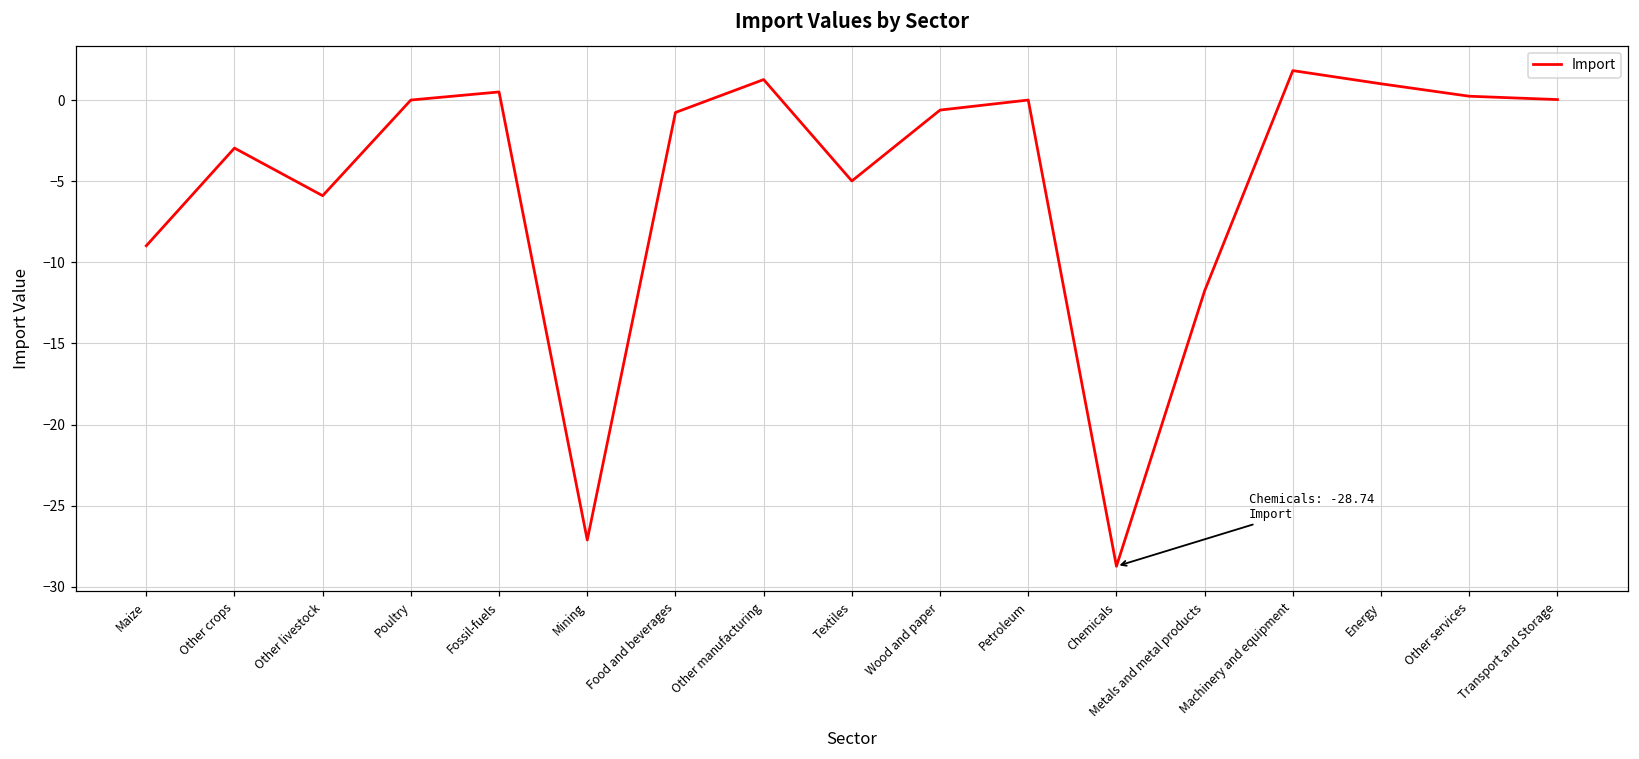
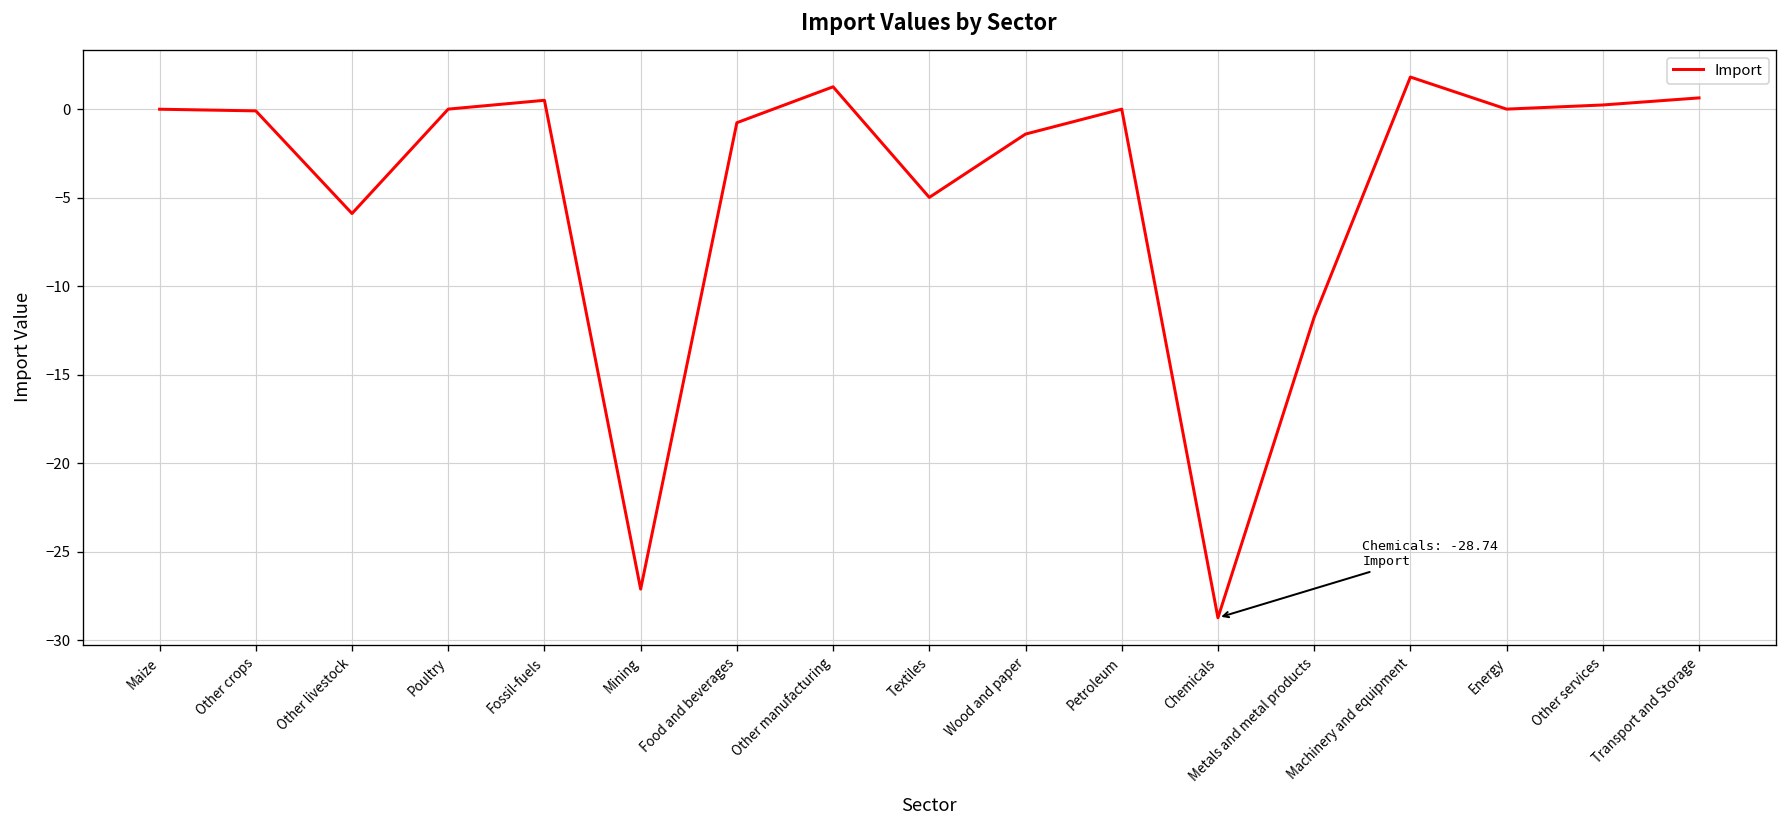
  {
-   "Maize": -9.0,
-   "Other crops": -3.0,
+   "Maize": 0.0,
+   "Other crops": -0.1,
    "Other livestock": -5.9,
    "Poultry": 0.0,
    "Fossil-fuels": 0.5,
    "Mining": -27.1,
    "Food and beverages": -0.8,
    "Other manufacturing": 1.3,
    "Textiles": -5.0,
-   "Wood and paper": -0.6,
+   "Wood and paper": -1.4,
    "Petroleum": 0.0,
    "Metals and metal products": -11.8,
    "Machinery and equipment": 1.8,
-   "Energy": 1,
+   "Energy": 0,
    "Other services": 0.2,
-   "Transport and Storage": 0.0
+   "Transport and Storage": 0.6
  }
